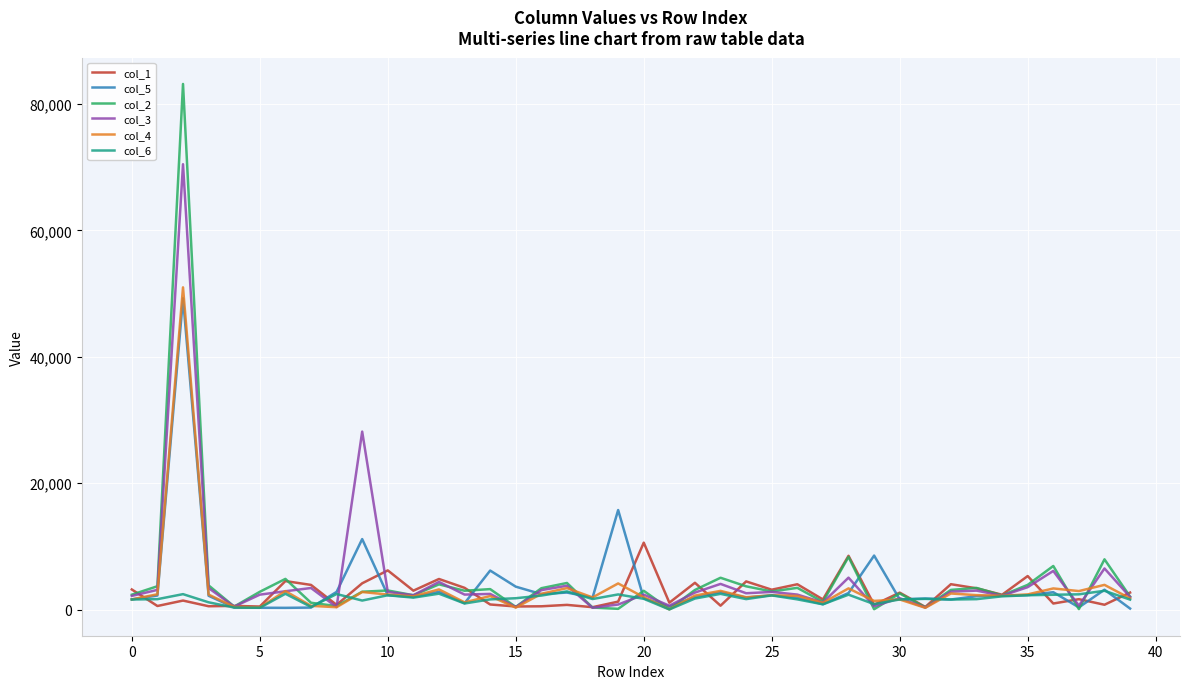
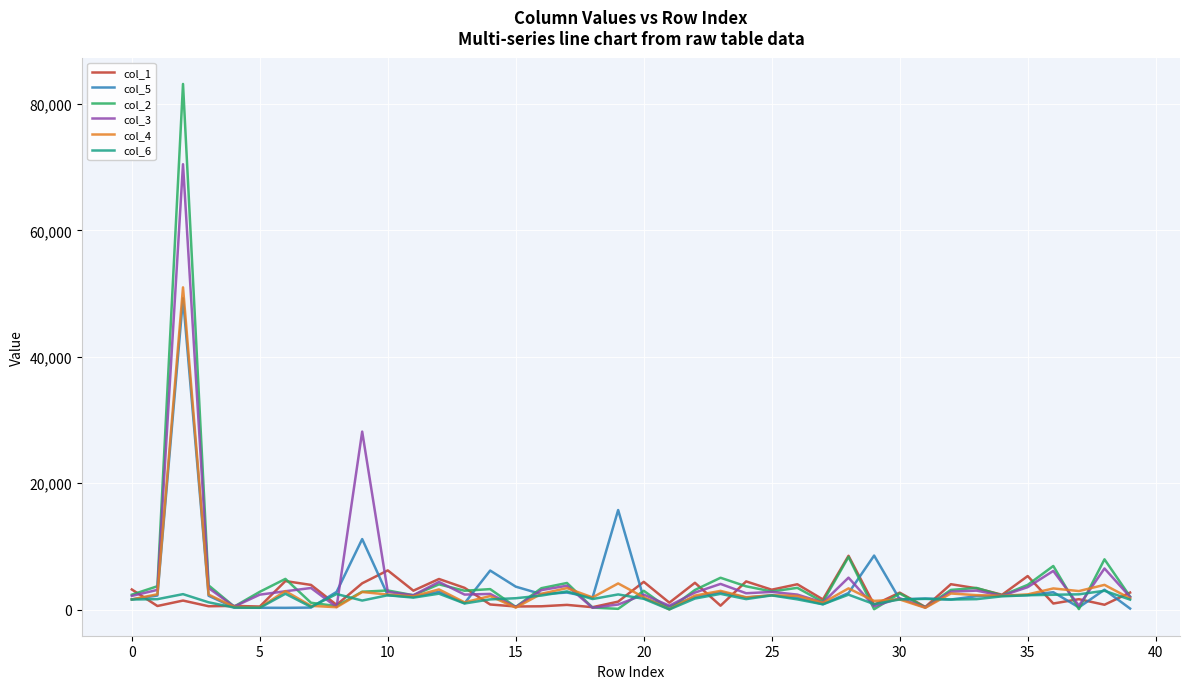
  {
    "col_1": {
      "0": "3,000",
      "10": "6,000",
-     "20": "11,000",
+     "20": "4,000",
      "35": "5,000"
    },
    "col_5": {
      "15": "4,000"
    },
    "col_3": {
      "5": "2,000",
      "20": "2,000"
    }
  }
